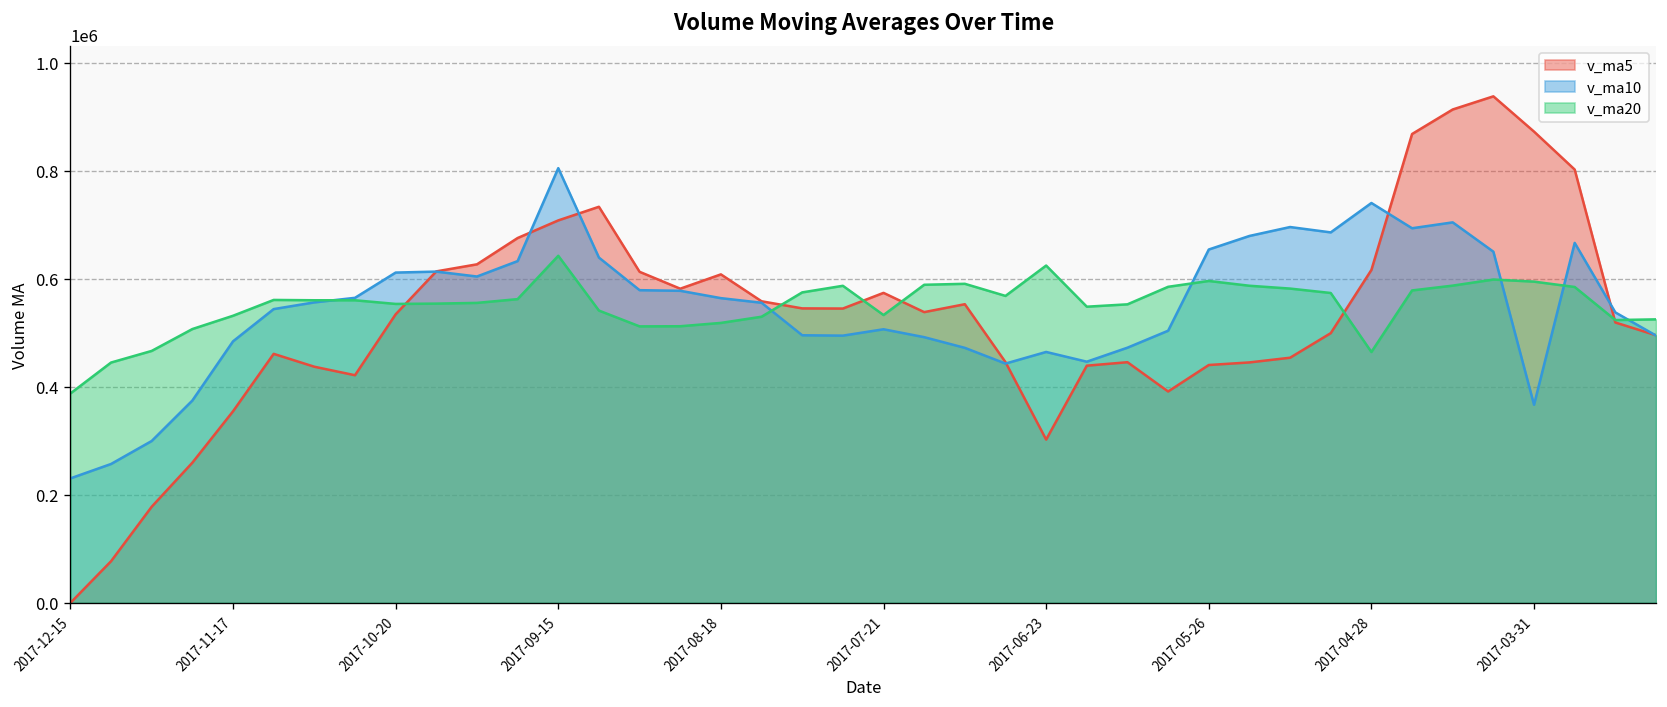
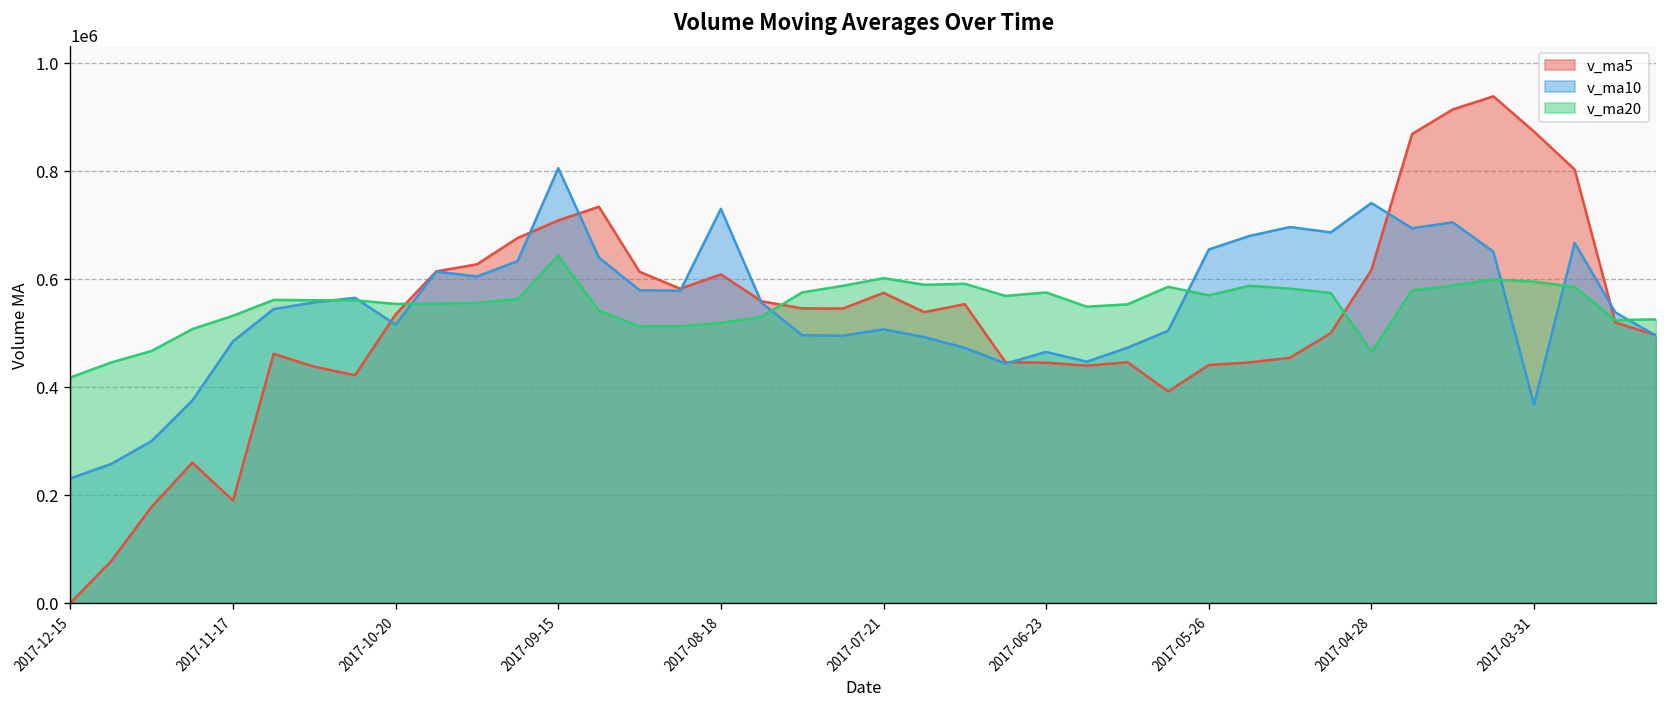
  {
    "v_ma5": {
      "2017-12-15": 0,
-     "2017-11-17": 350000,
+     "2017-11-17": 190000,
      "2017-10-20": 530000,
      "2017-09-15": 710000,
      "2017-08-18": 610000,
      "2017-07-21": 570000,
-     "2017-06-23": 300000,
+     "2017-06-23": 440000,
      "2017-05-26": 440000,
      "2017-04-28": 620000,
      "2017-03-31": 870000
    },
    "v_ma10": {
      "2017-12-15": 230000,
      "2017-11-17": 480000,
-     "2017-10-20": 610000,
+     "2017-10-20": 520000,
      "2017-09-15": 810000,
-     "2017-08-18": 560000,
+     "2017-08-18": 730000,
      "2017-07-21": 510000,
      "2017-06-23": 460000,
      "2017-05-26": 650000,
      "2017-04-28": 740000,
      "2017-03-31": 370000
    },
    "v_ma20": {
-     "2017-12-15": 390000,
+     "2017-12-15": 420000,
      "2017-11-17": 530000,
      "2017-10-20": 550000,
      "2017-09-15": 640000,
      "2017-08-18": 520000,
-     "2017-07-21": 530000,
-     "2017-06-23": 620000,
-     "2017-05-26": 600000,
+     "2017-07-21": 600000,
+     "2017-06-23": 570000,
+     "2017-05-26": 570000,
      "2017-04-28": 460000,
      "2017-03-31": 590000
    }
  }
